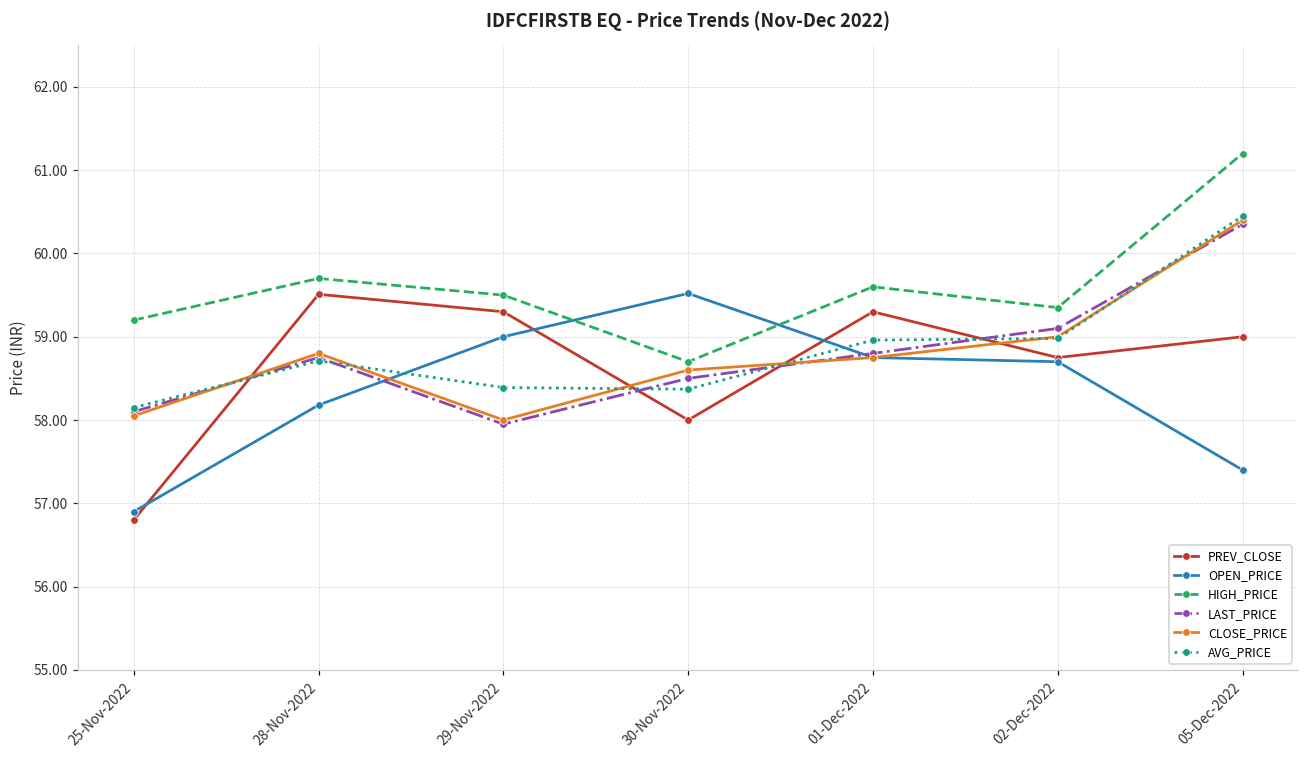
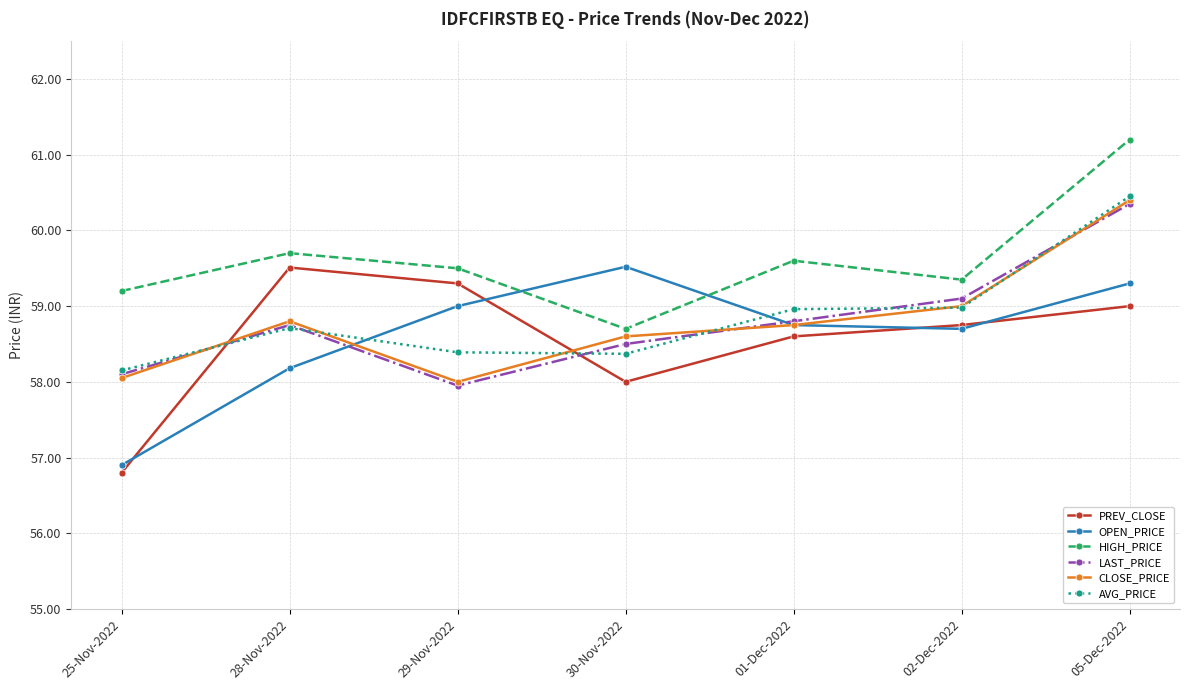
  {
    "PREV_CLOSE": {
      "25-Nov-2022": 56.8,
      "28-Nov-2022": 59.5,
      "29-Nov-2022": 59.3,
      "30-Nov-2022": 58.0,
-     "01-Dec-2022": 59.3,
+     "01-Dec-2022": 58.6,
      "02-Dec-2022": 58.8,
      "05-Dec-2022": 59.0
    },
    "OPEN_PRICE": {
      "25-Nov-2022": 56.9,
      "28-Nov-2022": 58.2,
      "29-Nov-2022": 59.0,
      "30-Nov-2022": 59.5,
      "02-Dec-2022": 58.7,
-     "05-Dec-2022": 57.4
+     "05-Dec-2022": 59.3
    },
    "LAST_PRICE": {
      "25-Nov-2022": 58.1,
      "28-Nov-2022": 58.8,
      "29-Nov-2022": 58.0,
      "30-Nov-2022": 58.5,
      "01-Dec-2022": 58.8,
      "02-Dec-2022": 59.1,
      "05-Dec-2022": 60.4
    },
    "CLOSE_PRICE": {
      "25-Nov-2022": 58.1,
      "28-Nov-2022": 58.8,
      "29-Nov-2022": 58.0,
      "30-Nov-2022": 58.6,
      "05-Dec-2022": 60.4
    }
  }
